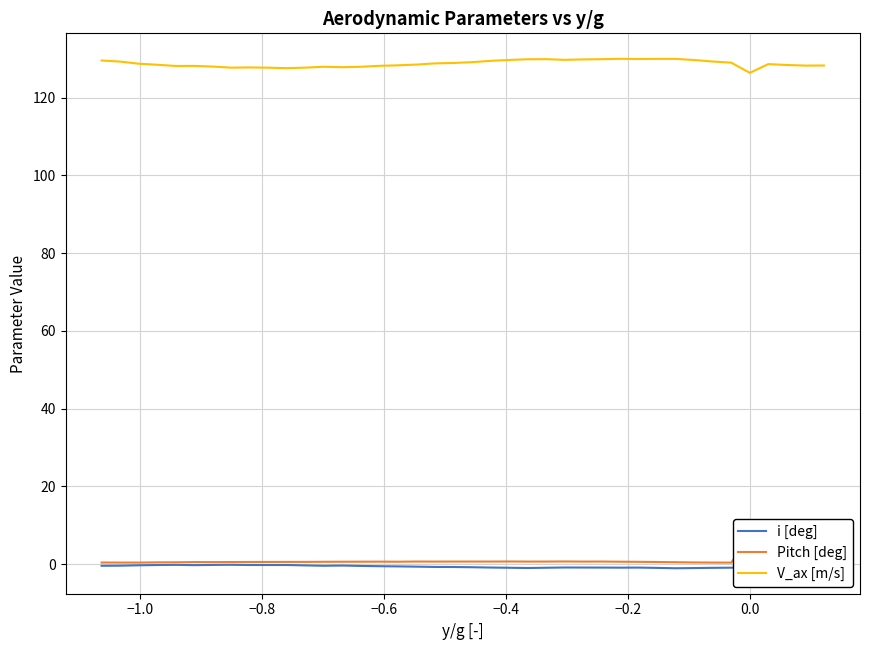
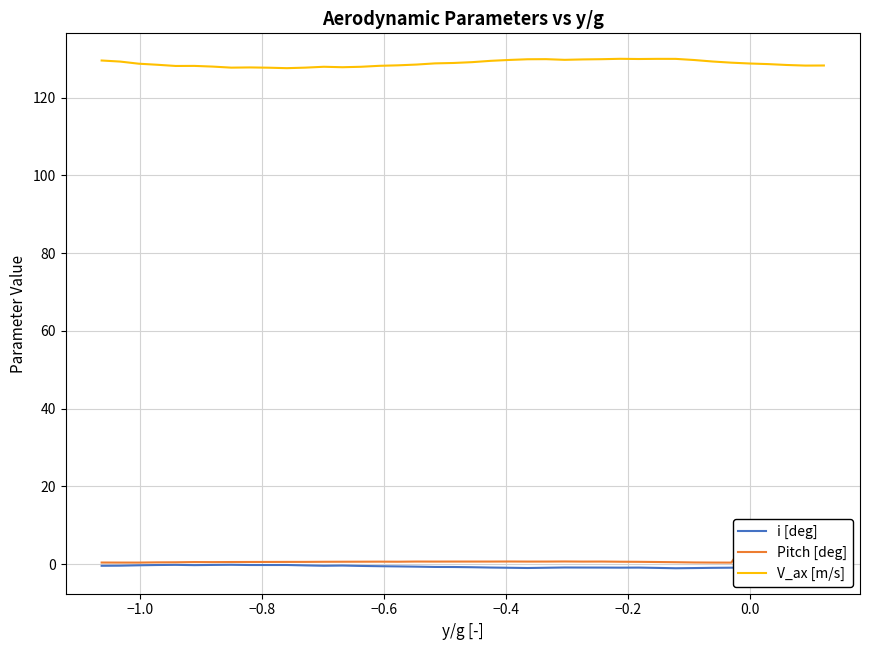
  {
    "V_ax [m/s]": {
-     "0.0": 126
+     "0.0": 129
    }
  }
